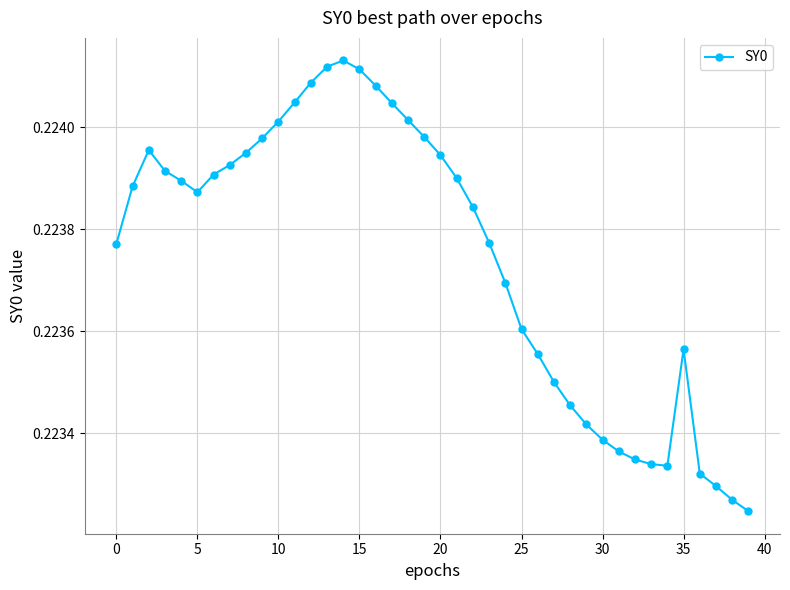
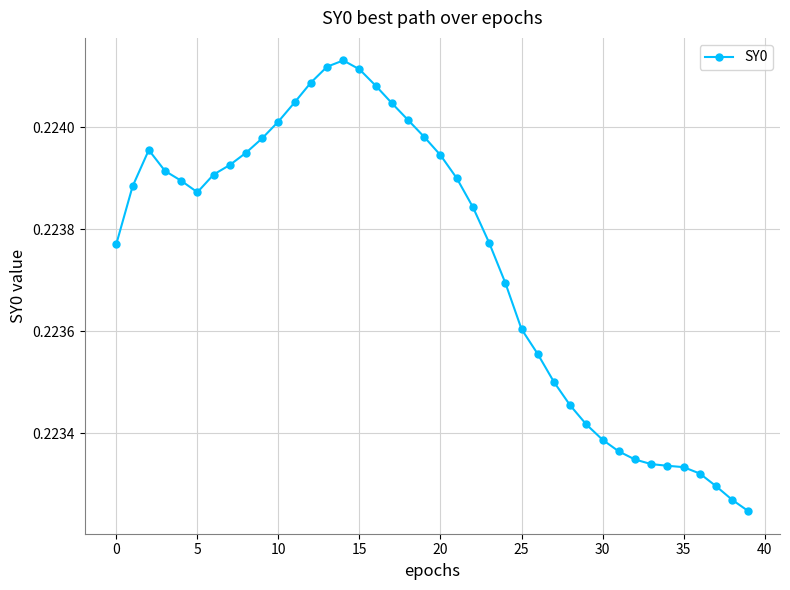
  {
    "0": 0.22377,
    "5": 0.22387,
    "10": 0.22401,
    "15": 0.22411,
    "20": 0.22394,
    "25": 0.22360,
    "30": 0.22339,
-   "35": 0.22356
+   "35": 0.22333
  }
